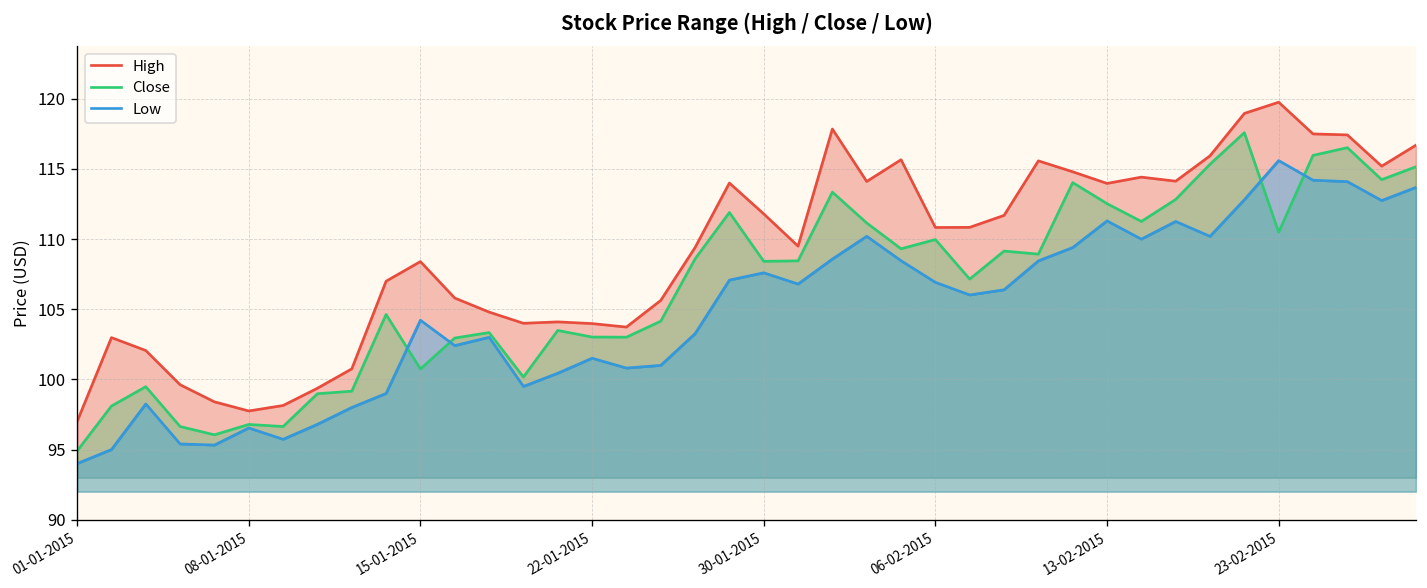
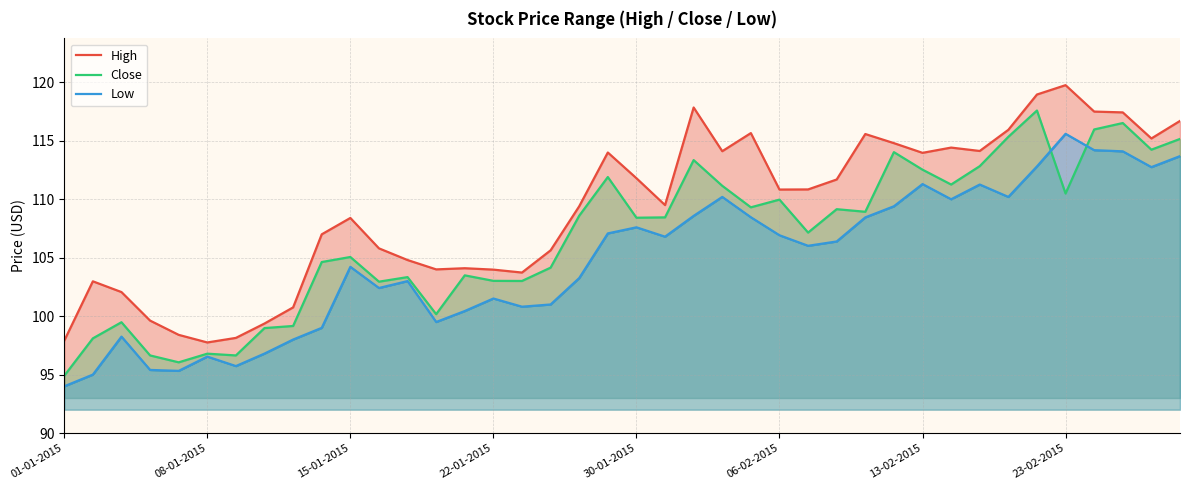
  {
    "High": {
-     "01-01-2015": 97.0,
+     "01-01-2015": 97.9,
      "08-01-2015": 97.8,
      "15-01-2015": 108.4,
      "22-01-2015": 104.0,
      "30-01-2015": 111.8,
      "06-02-2015": 110.8,
      "13-02-2015": 114.0,
      "23-02-2015": 119.8
    },
    "Close": {
      "01-01-2015": 94.9,
      "08-01-2015": 96.8,
-     "15-01-2015": 100.7,
+     "15-01-2015": 105.1,
      "22-01-2015": 103.0,
      "30-01-2015": 108.4,
      "06-02-2015": 110.0,
      "13-02-2015": 112.5,
      "23-02-2015": 110.5
    },
    "Low": {
      "01-01-2015": 94.0,
      "08-01-2015": 96.5,
      "15-01-2015": 104.2,
      "22-01-2015": 101.5,
      "30-01-2015": 107.6,
      "06-02-2015": 106.9,
      "13-02-2015": 111.3,
      "23-02-2015": 115.6
    }
  }
